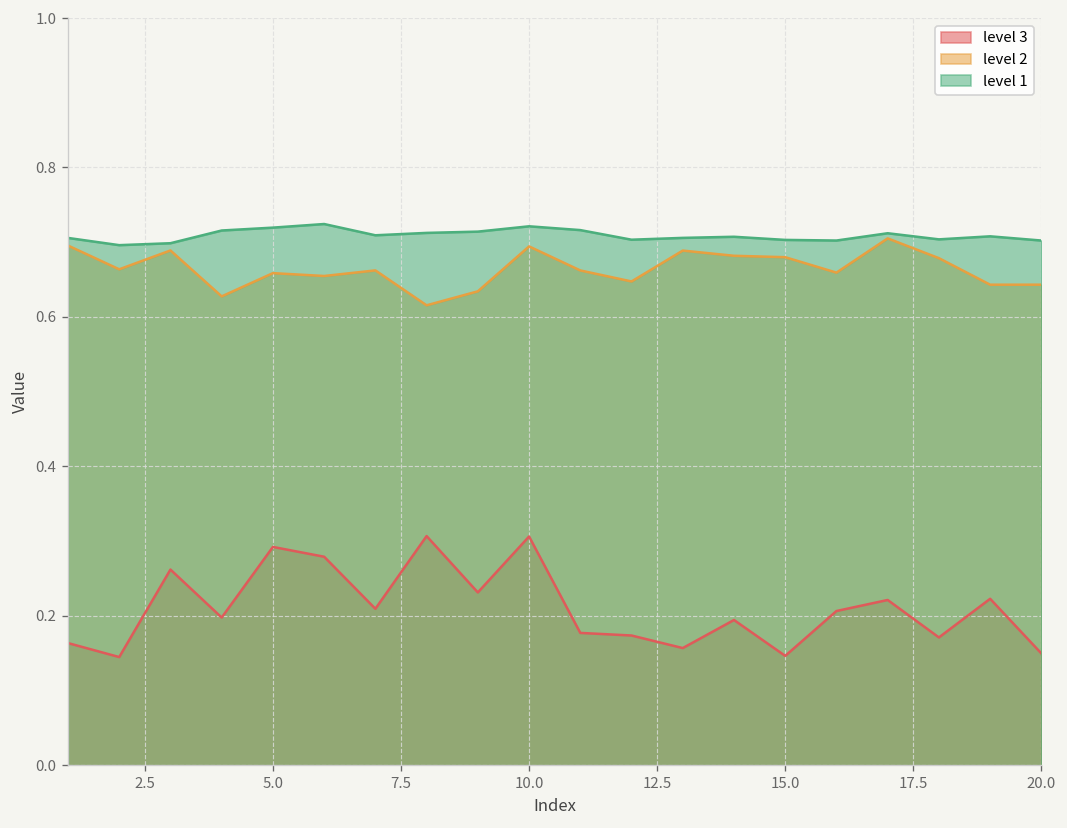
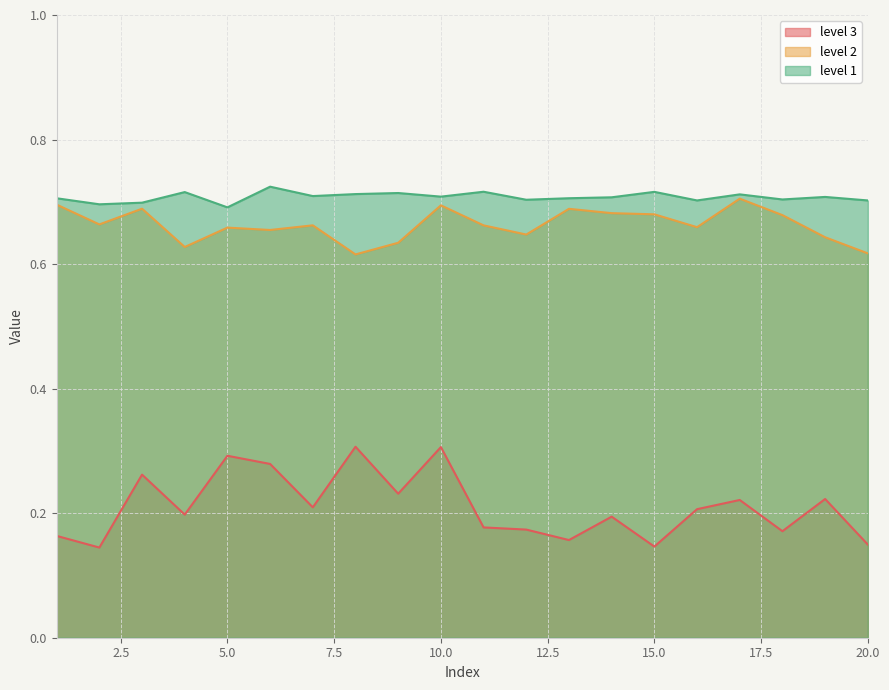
  {
    "level 3": {
      "5.0": 0.29,
      "10.0": 0.31,
      "15.0": 0.15,
      "20.0": 0.15
    },
    "level 2": {
      "5.0": 0.66,
      "10.0": 0.69,
      "15.0": 0.68,
-     "20.0": 0.64
+     "20.0": 0.62
    },
    "level 1": {
-     "5.0": 0.72,
-     "10.0": 0.72,
-     "15.0": 0.70,
+     "5.0": 0.69,
+     "10.0": 0.71,
+     "15.0": 0.72,
      "20.0": 0.70
    }
  }
